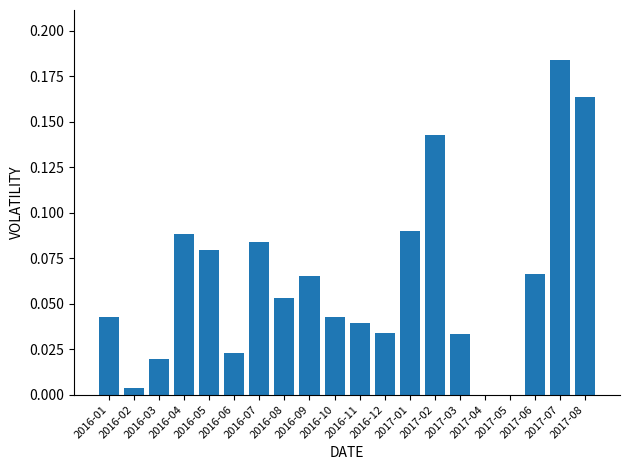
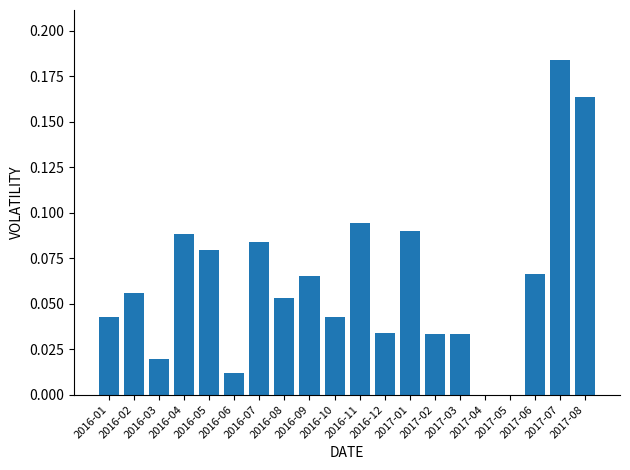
  {
    "2016-01": 0.043,
-   "2016-02": 0.003,
+   "2016-02": 0.056,
    "2016-03": 0.020,
    "2016-04": 0.088,
    "2016-05": 0.080,
-   "2016-06": 0.023,
+   "2016-06": 0.012,
    "2016-07": 0.084,
    "2016-08": 0.053,
    "2016-09": 0.065,
    "2016-10": 0.043,
-   "2016-11": 0.040,
+   "2016-11": 0.095,
    "2016-12": 0.034,
    "2017-01": 0.090,
-   "2017-02": 0.143,
+   "2017-02": 0.033,
    "2017-03": 0.033,
    "2017-04": 0.000,
    "2017-05": 0.000,
    "2017-06": 0.066,
    "2017-07": 0.184,
    "2017-08": 0.163
  }
